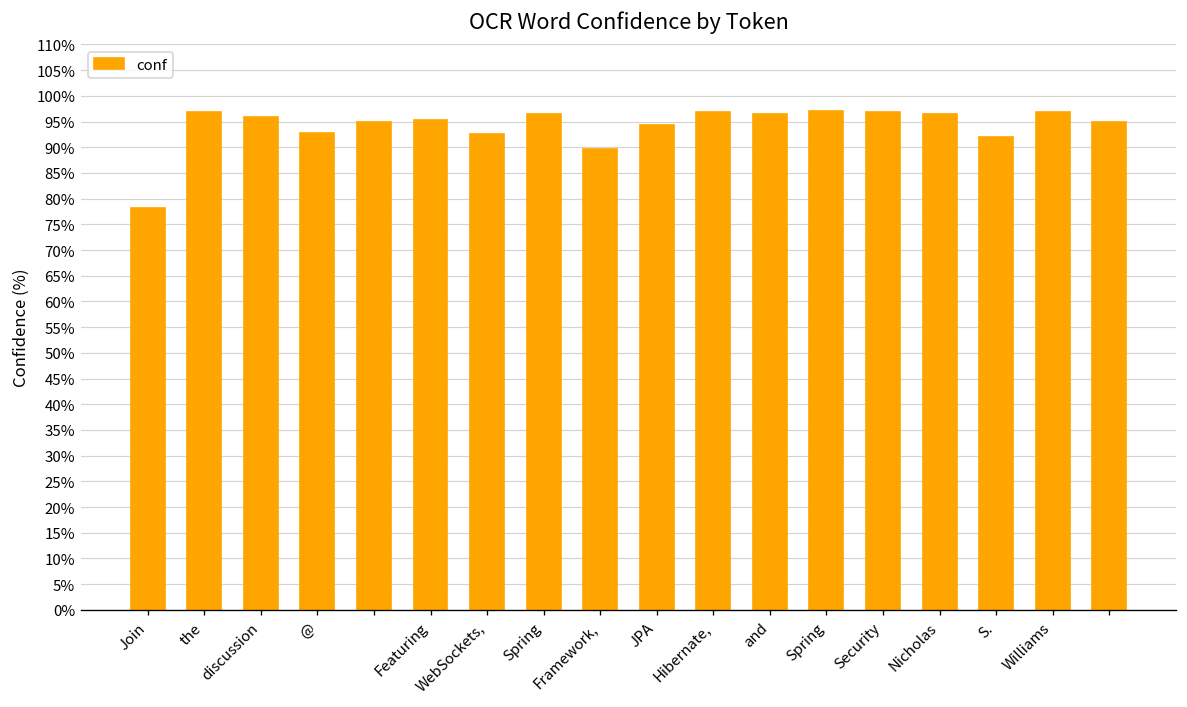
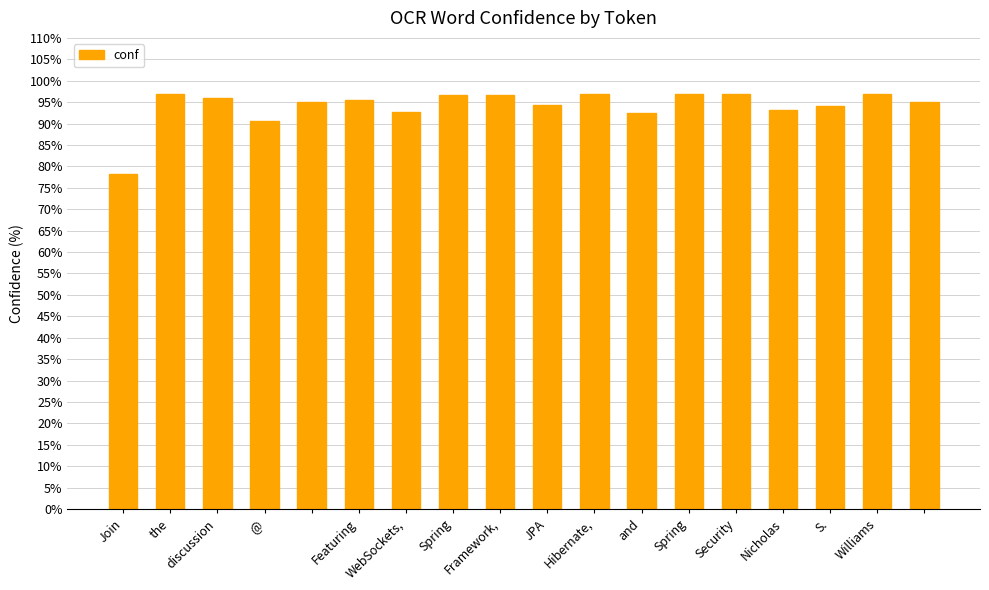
  {
    "Join": "78%",
    "the": "97%",
    "discussion": "96%",
-   "@": "93%",
+   "@": "91%",
    "Featuring": "95%",
    "WebSockets,": "93%",
-   "Framework,": "90%",
+   "Framework,": "97%",
    "JPA": "94%",
    "Hibernate,": "97%",
-   "and": "97%",
+   "and": "93%",
    "Security": "97%",
-   "Nicholas": "96%",
-   "S.": "92%",
+   "Nicholas": "93%",
+   "S.": "94%",
    "Williams": "97%"
  }
